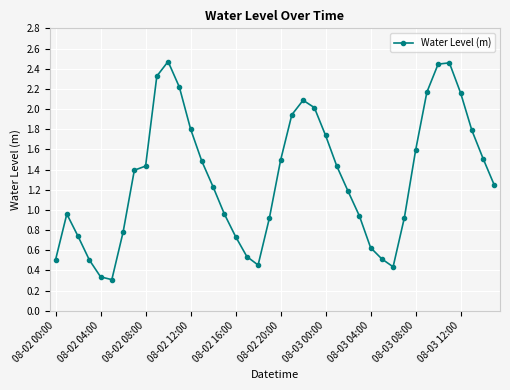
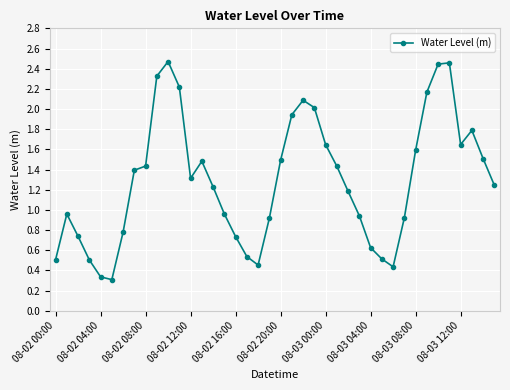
  {
    "08-02 00:00": 0.51,
    "08-02 04:00": 0.34,
    "08-02 08:00": 1.43,
-   "08-02 12:00": 1.80,
+   "08-02 12:00": 1.31,
    "08-02 16:00": 0.73,
    "08-02 20:00": 1.49,
-   "08-03 00:00": 1.74,
+   "08-03 00:00": 1.65,
    "08-03 04:00": 0.63,
    "08-03 08:00": 1.59,
-   "08-03 12:00": 2.16
+   "08-03 12:00": 1.65
  }
